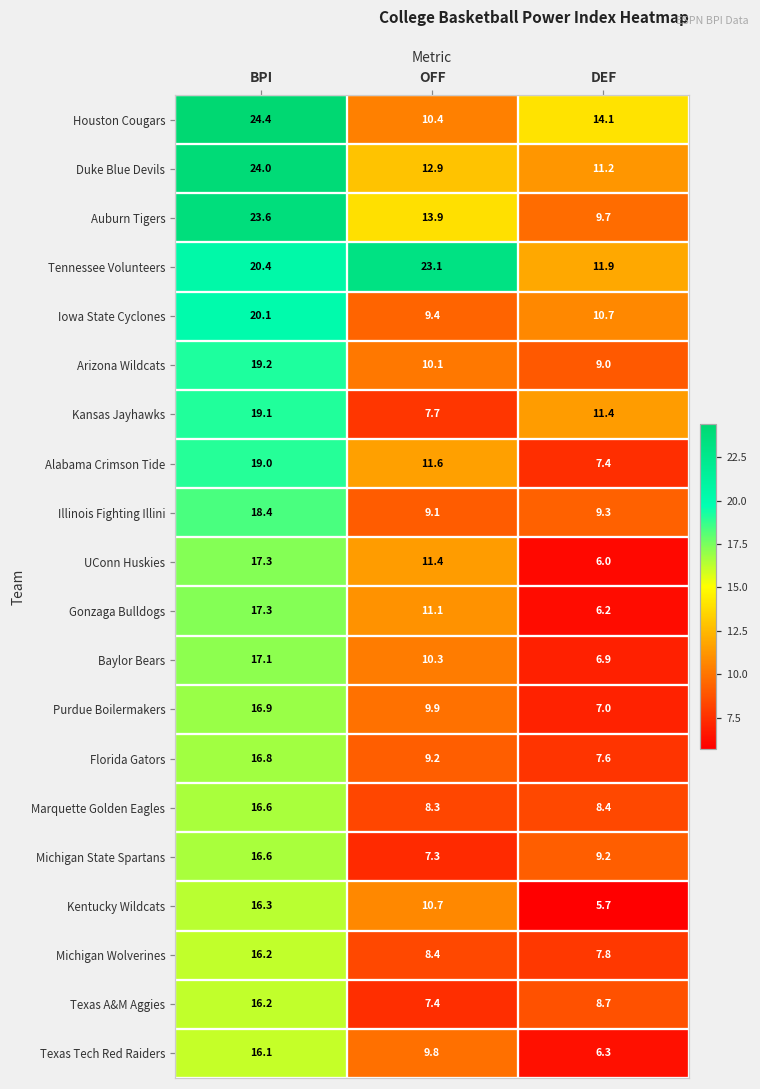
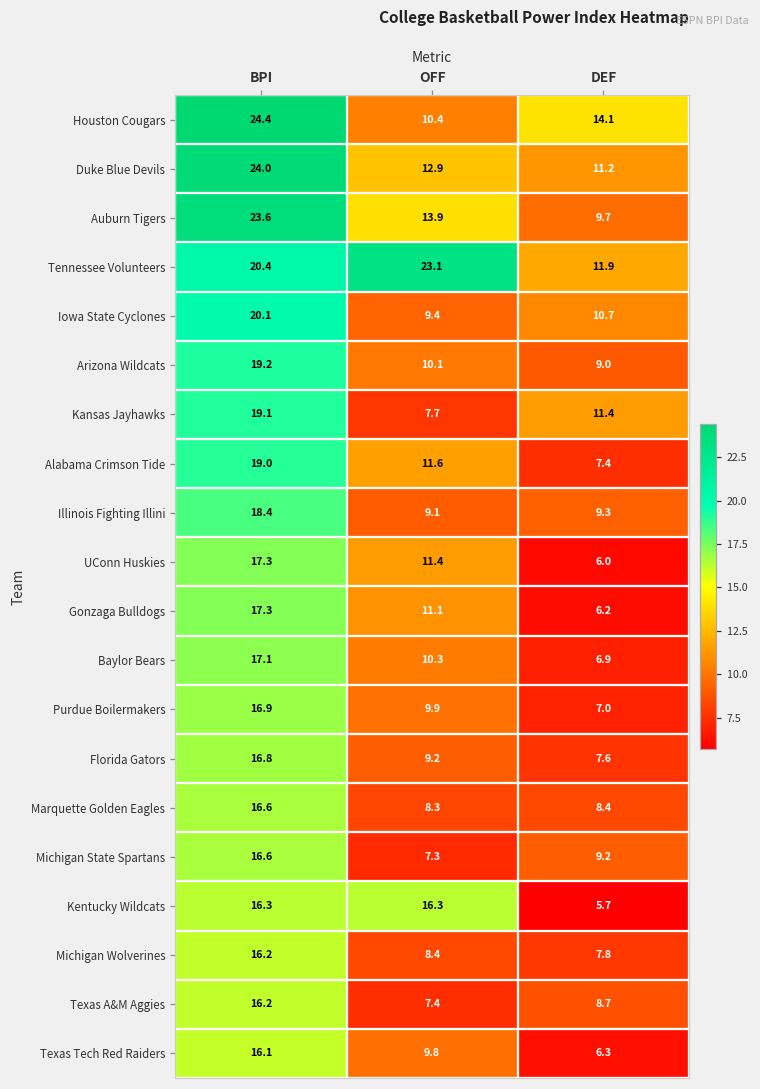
  {
    "Houston Cougars": {
      "BPI": 24.4,
      "OFF": 10.4,
      "DEF": 14.1
    },
    "Duke Blue Devils": {
      "BPI": 24.0,
      "OFF": 12.9,
      "DEF": 11.2
    },
    "Auburn Tigers": {
      "BPI": 23.6,
      "OFF": 13.9,
      "DEF": 9.7
    },
    "Tennessee Volunteers": {
      "BPI": 20.4,
      "OFF": 23.1,
      "DEF": 11.9
    },
    "Iowa State Cyclones": {
      "BPI": 20.1,
      "OFF": 9.4,
      "DEF": 10.7
    },
    "Arizona Wildcats": {
      "BPI": 19.2,
      "OFF": 10.1,
      "DEF": 9.0
    },
    "Kansas Jayhawks": {
      "BPI": 19.1,
      "OFF": 7.7,
      "DEF": 11.4
    },
    "Alabama Crimson Tide": {
      "BPI": 19.0,
      "OFF": 11.6,
      "DEF": 7.4
    },
    "Illinois Fighting Illini": {
      "BPI": 18.4,
      "OFF": 9.1,
      "DEF": 9.3
    },
    "UConn Huskies": {
      "BPI": 17.3,
      "OFF": 11.4,
      "DEF": 6.0
    },
    "Gonzaga Bulldogs": {
      "BPI": 17.3,
      "OFF": 11.1,
      "DEF": 6.2
    },
    "Baylor Bears": {
      "BPI": 17.1,
      "OFF": 10.3,
      "DEF": 6.9
    },
    "Purdue Boilermakers": {
      "BPI": 16.9,
      "OFF": 9.9,
      "DEF": 7.0
    },
    "Florida Gators": {
      "BPI": 16.8,
      "OFF": 9.2,
      "DEF": 7.6
    },
    "Marquette Golden Eagles": {
      "BPI": 16.6,
      "OFF": 8.3,
      "DEF": 8.4
    },
    "Michigan State Spartans": {
      "BPI": 16.6,
      "OFF": 7.3,
      "DEF": 9.2
    },
    "Kentucky Wildcats": {
      "BPI": 16.3,
-     "OFF": 10.7,
+     "OFF": 16.3,
      "DEF": 5.7
    },
    "Michigan Wolverines": {
      "BPI": 16.2,
      "OFF": 8.4,
      "DEF": 7.8
    },
    "Texas A&M Aggies": {
      "BPI": 16.2,
      "OFF": 7.4,
      "DEF": 8.7
    },
    "Texas Tech Red Raiders": {
      "BPI": 16.1,
      "OFF": 9.8,
      "DEF": 6.3
    }
  }
